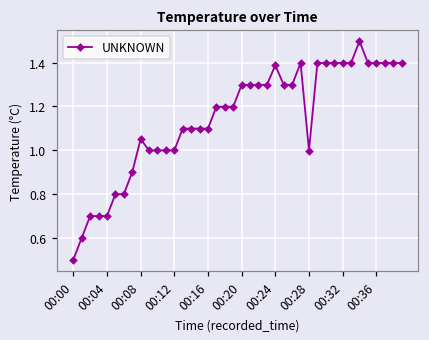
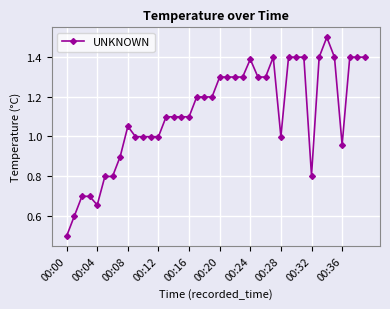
  {
    "00:00": 0.50,
-   "00:04": 0.70,
+   "00:04": 0.66,
    "00:08": 1.05,
    "00:12": 1.00,
    "00:16": 1.10,
    "00:20": 1.30,
    "00:24": 1.39,
    "00:28": 1.00,
-   "00:32": 1.40,
-   "00:36": 1.40
+   "00:32": 0.80,
+   "00:36": 0.96
  }
